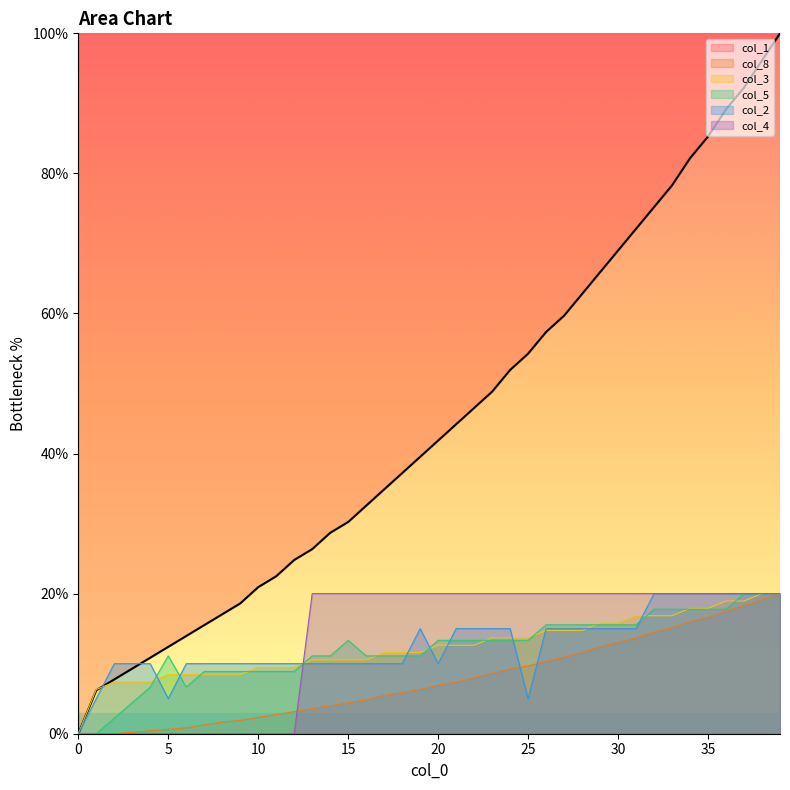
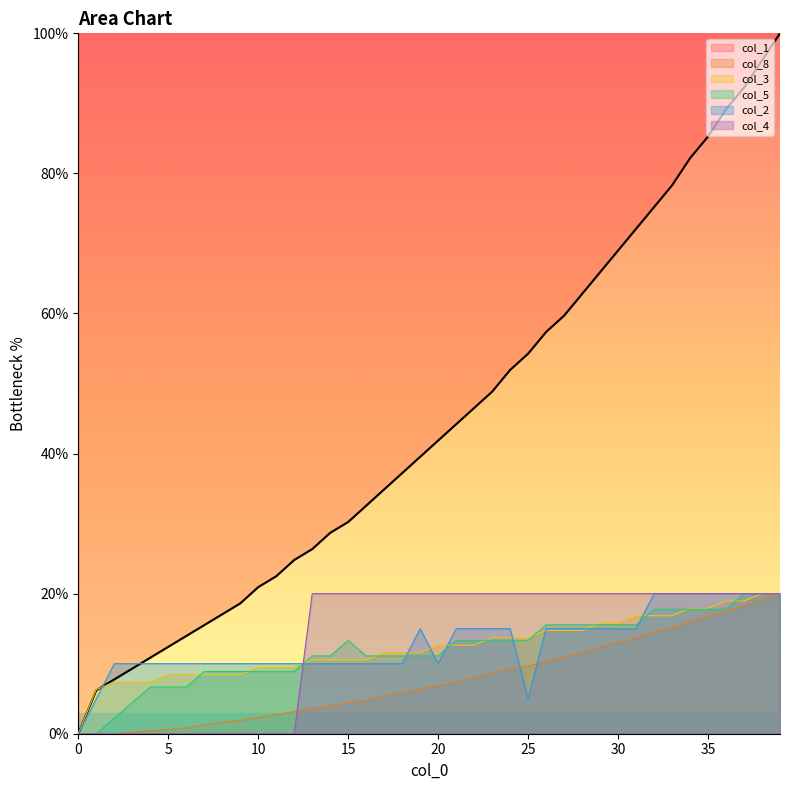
  {
    "col_5": {
-     "5": "11%",
+     "5": "7%",
      "10": "9%",
      "15": "13%",
-     "20": "13%"
+     "20": "11%"
    },
    "col_2": {
-     "5": "5%",
+     "5": "10%",
      "10": "10%",
      "15": "10%",
      "20": "10%",
      "25": "5%",
      "30": "15%"
    },
    "col_4": {
      "15": "20%",
      "20": "20%",
      "25": "20%",
      "30": "20%"
    }
  }
